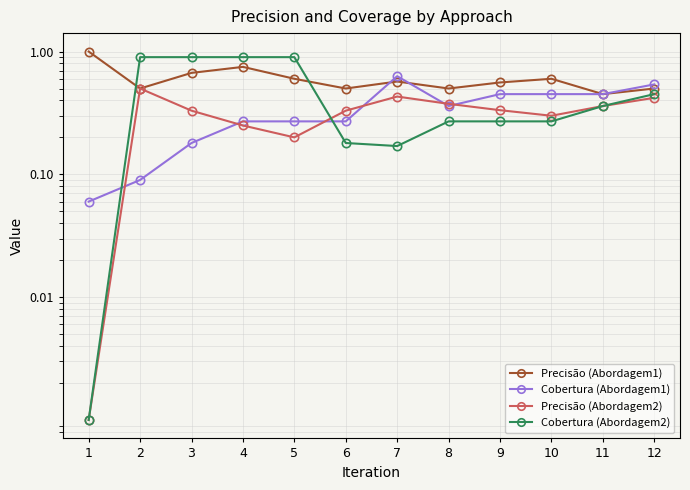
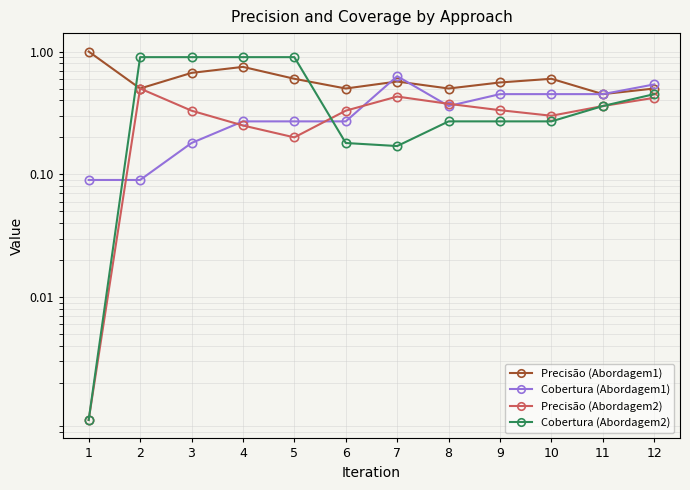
  {
    "Precisão (Abordagem1)": {
      "1": 1.0,
      "3": 0.7,
      "4": 0.8,
      "5": 0.6,
      "6": 0.50,
      "7": 0.6,
      "8": 0.50,
      "9": 0.6,
      "10": 0.6,
      "12": 0.50
    },
    "Cobertura (Abordagem1)": {
-     "1": 0.06,
+     "1": 0.09,
      "2": 0.09,
      "3": 0.18,
      "4": 0.27,
      "5": 0.27,
      "6": 0.27,
      "7": 0.6,
      "9": 0.45,
      "10": 0.45,
      "12": 0.5
    },
    "Precisão (Abordagem2)": {
      "3": 0.33,
      "4": 0.25,
      "5": 0.20,
      "6": 0.33,
      "7": 0.43,
      "9": 0.33,
      "10": 0.30,
      "12": 0.42
    },
    "Cobertura (Abordagem2)": {
      "2": 0.9,
      "3": 0.9,
      "4": 0.9,
      "5": 0.9,
      "6": 0.18,
      "7": 0.17,
      "8": 0.27,
      "9": 0.27,
      "10": 0.27,
      "12": 0.45
    }
  }
